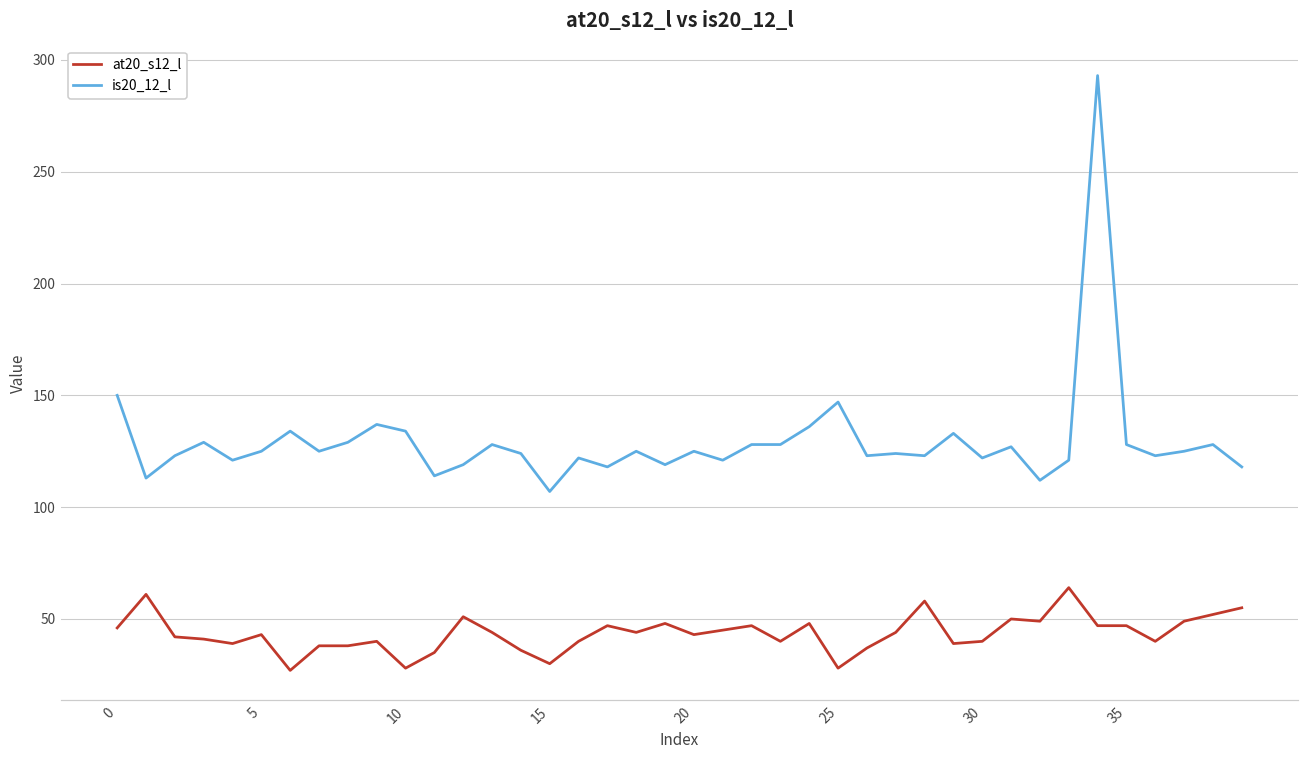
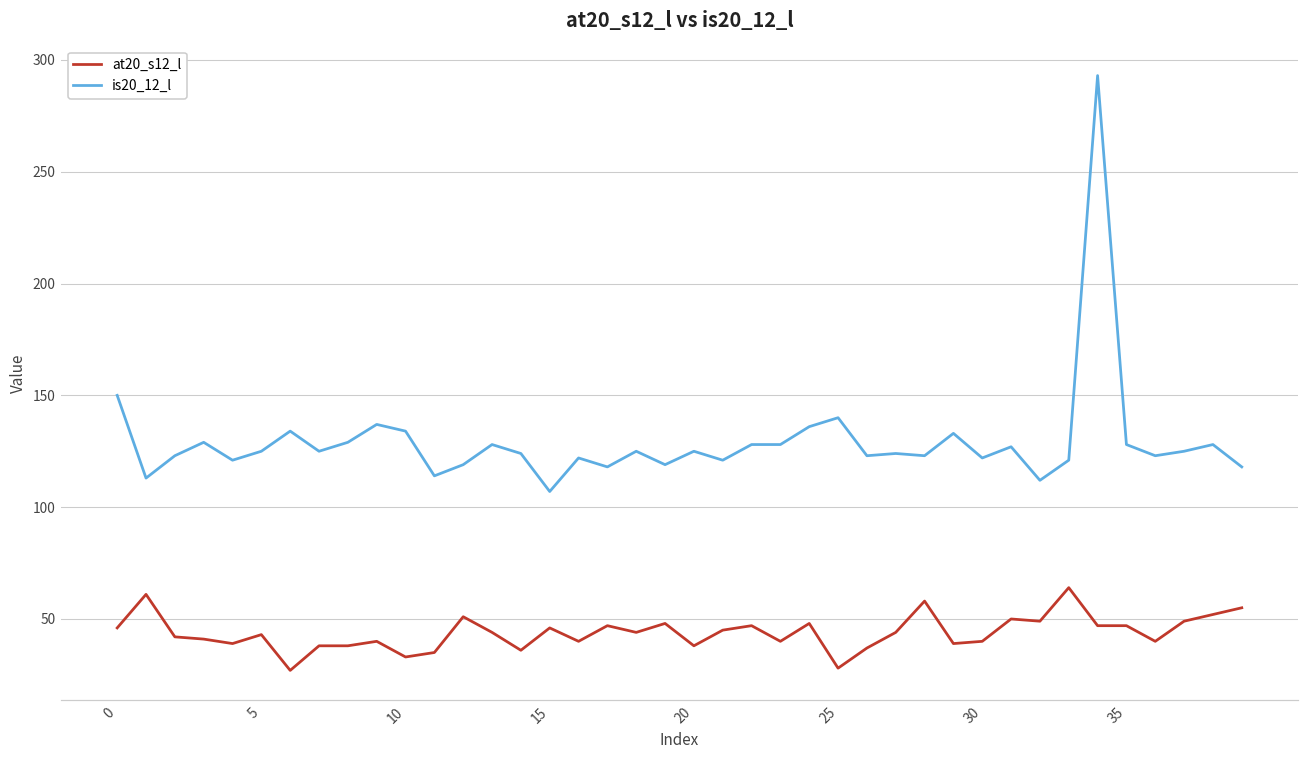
  {
    "at20_s12_l": {
      "0": 46,
      "5": 43,
-     "10": 28,
-     "15": 30,
-     "20": 43,
+     "10": 33,
+     "15": 46,
+     "20": 38,
      "25": 28,
      "30": 40,
      "35": 47
    },
    "is20_12_l": {
      "0": 150,
      "5": 125,
      "10": 134,
      "15": 107,
      "20": 125,
-     "25": 147,
+     "25": 140,
      "30": 122,
      "35": 128
    }
  }
